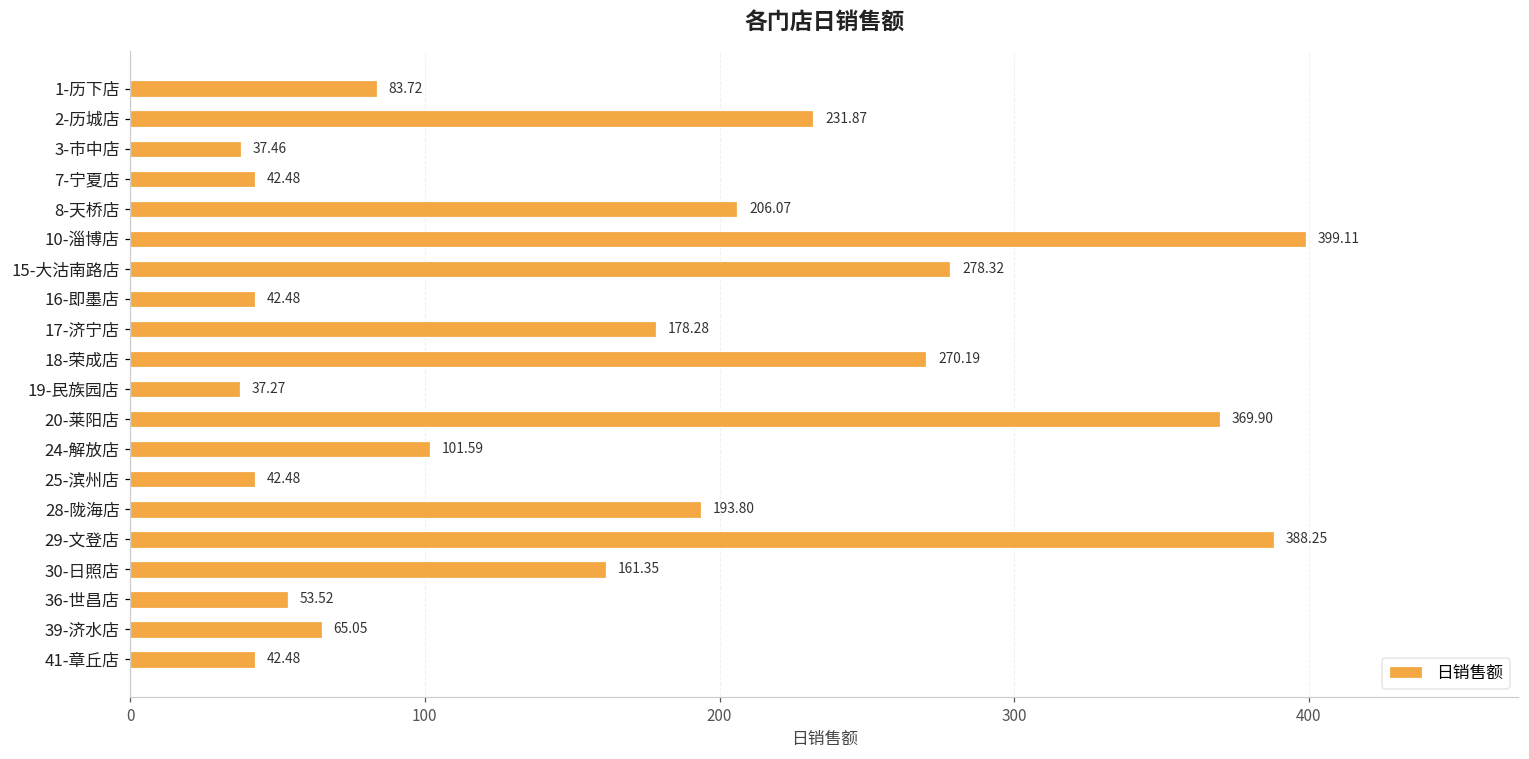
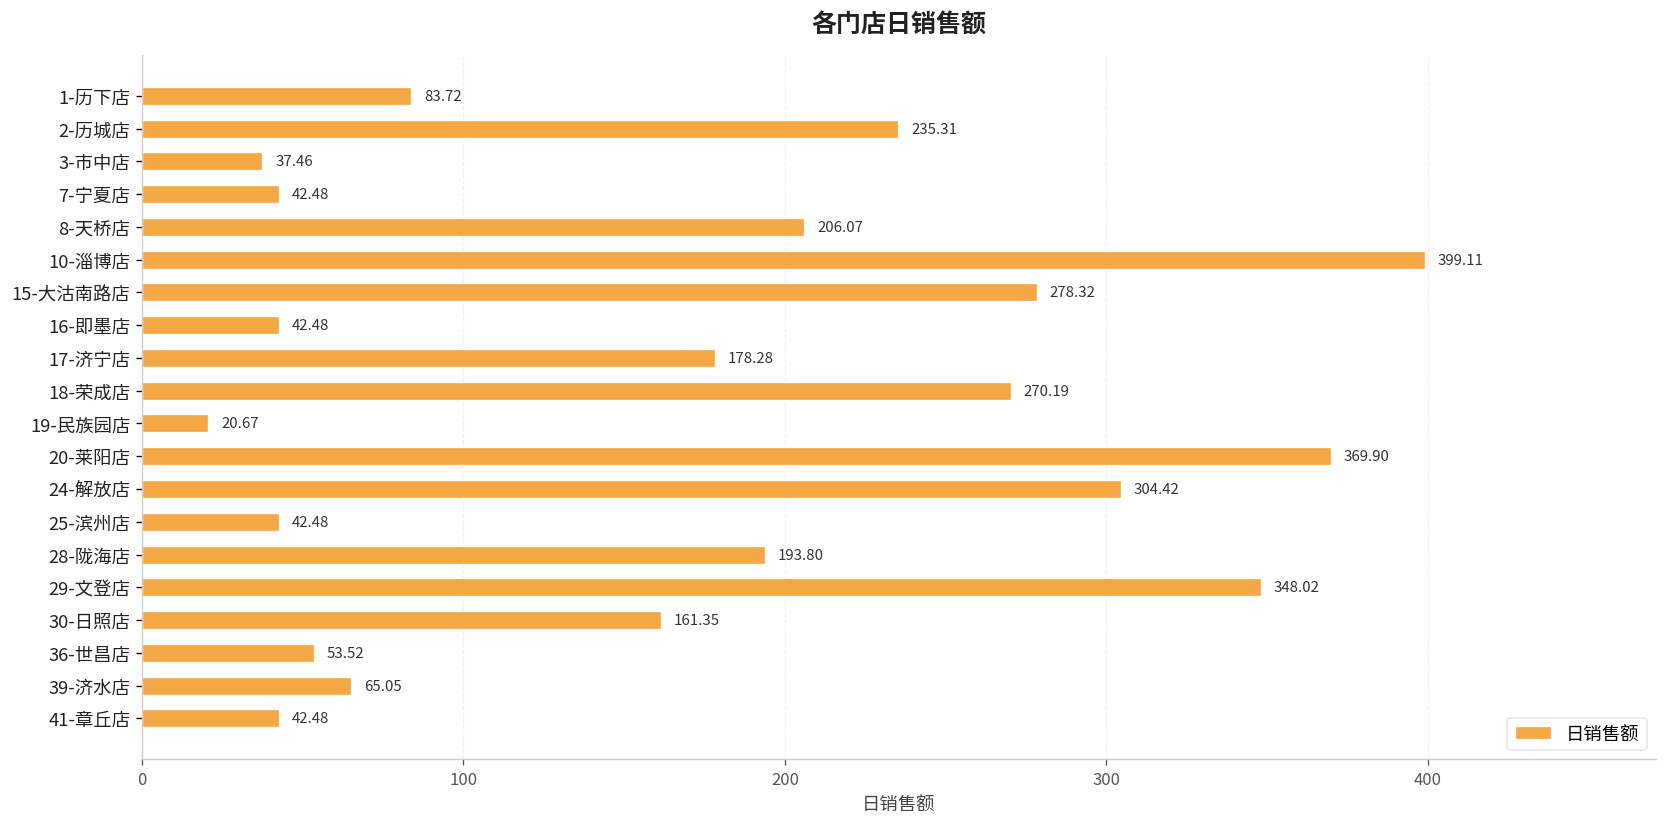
  {
    "1-历下店": 83.72,
-   "2-历城店": 231.87,
+   "2-历城店": 235.31,
    "3-市中店": 37.46,
    "7-宁夏店": 42.48,
    "8-天桥店": 206.07,
    "10-淄博店": 399.11,
    "15-大沽南路店": 278.32,
    "16-即墨店": 42.48,
    "17-济宁店": 178.28,
    "18-荣成店": 270.19,
-   "19-民族园店": 37.27,
+   "19-民族园店": 20.67,
    "20-莱阳店": 369.90,
-   "24-解放店": 101.59,
+   "24-解放店": 304.42,
    "25-滨州店": 42.48,
    "28-陇海店": 193.80,
-   "29-文登店": 388.25,
+   "29-文登店": 348.02,
    "30-日照店": 161.35,
    "36-世昌店": 53.52,
    "39-济水店": 65.05,
    "41-章丘店": 42.48
  }
